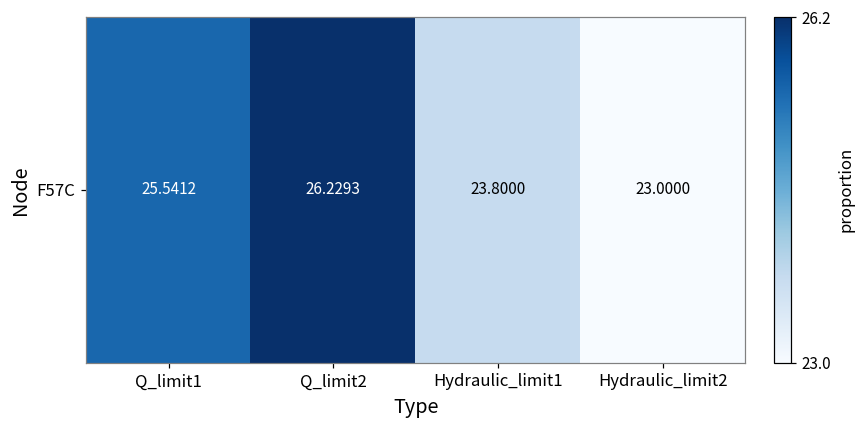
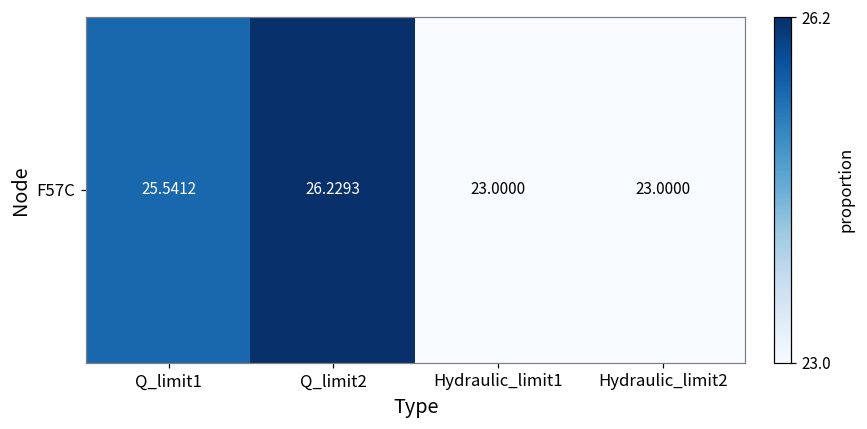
  {
    "F57C": {
      "Q_limit1": 25.5412,
      "Q_limit2": 26.2293,
-     "Hydraulic_limit1": 23.8000,
+     "Hydraulic_limit1": 23.0000,
      "Hydraulic_limit2": 23.0000
    }
  }
